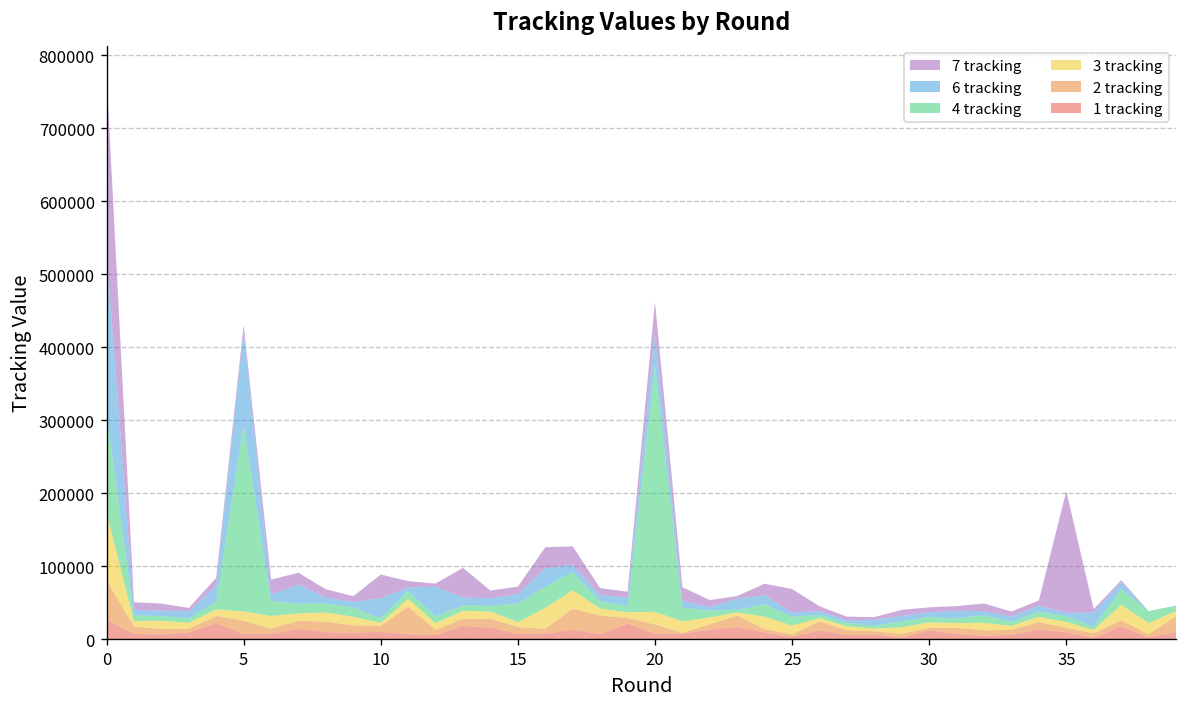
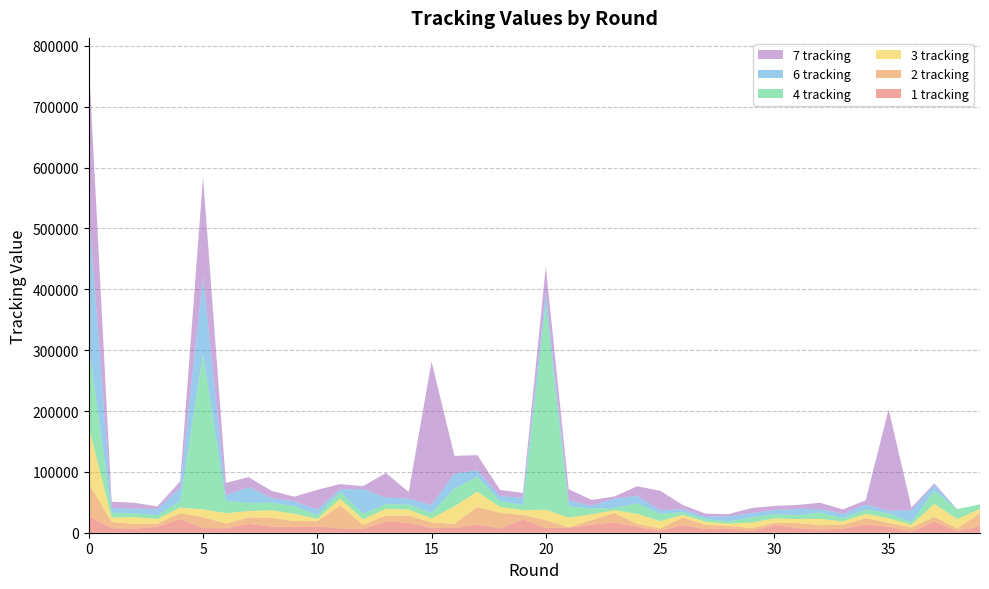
  {
    "4 tracking": {
      "0": 130000,
      "5": 250000,
      "10": 10000,
-     "15": 30000,
+     "15": 10000,
      "20": 340000,
      "25": 10000,
      "30": 10000,
      "35": 10000
    },
    "6 tracking": {
      "0": 220000,
      "5": 130000,
-     "10": 30000,
+     "10": 10000,
      "15": 10000,
-     "20": 40000,
+     "20": 20000,
      "25": 10000,
      "30": 10000,
      "35": 0
    },
    "7 tracking": {
      "0": 250000,
-     "5": 10000,
+     "5": 160000,
      "10": 30000,
-     "15": 10000,
+     "15": 240000,
      "20": 40000,
      "25": 30000,
      "30": 10000,
      "35": 170000
    }
  }
